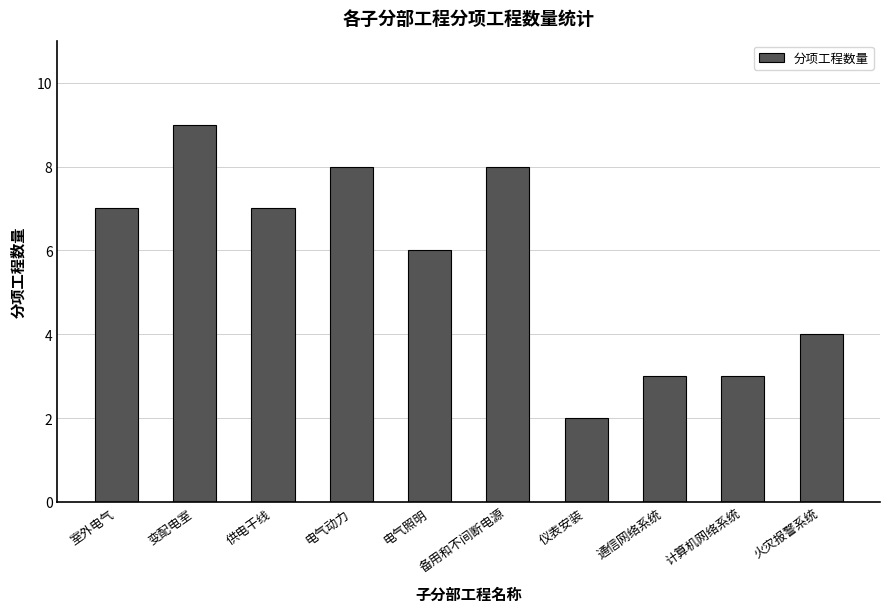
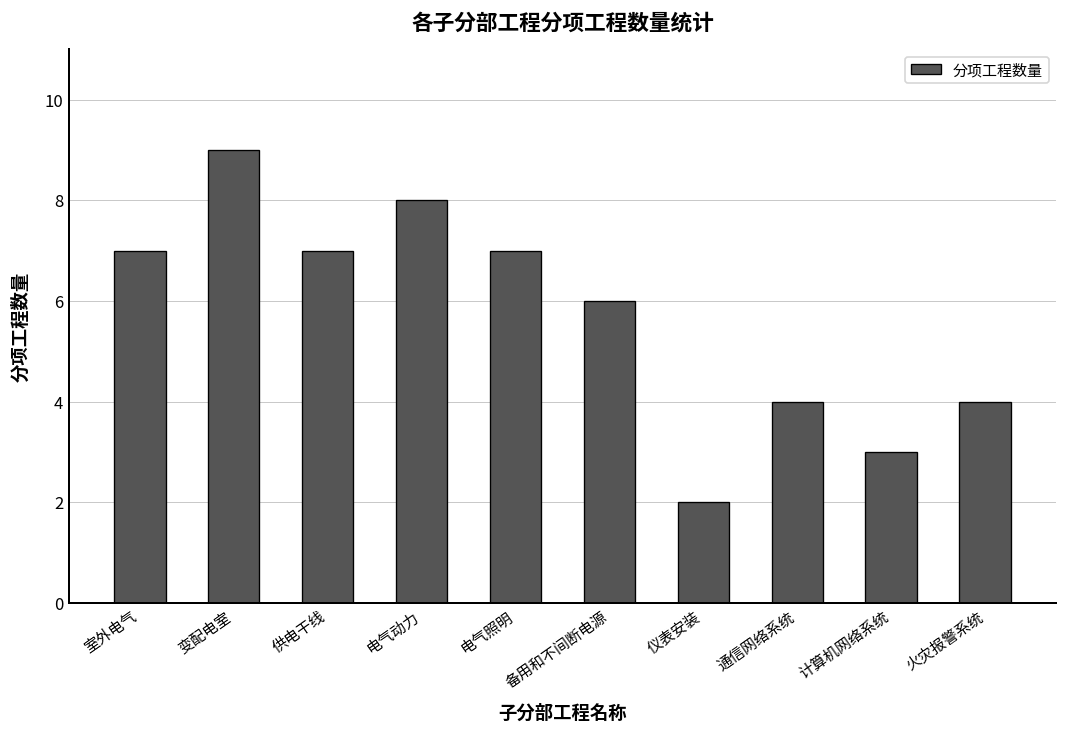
  {
    "室外电气": 7,
    "变配电室": 9,
    "供电干线": 7,
    "电气动力": 8,
-   "电气照明": 6,
-   "备用和不间断电源": 8,
+   "电气照明": 7,
+   "备用和不间断电源": 6,
    "仪表安装": 2,
-   "通信网络系统": 3,
+   "通信网络系统": 4,
    "计算机网络系统": 3,
    "火灾报警系统": 4
  }
